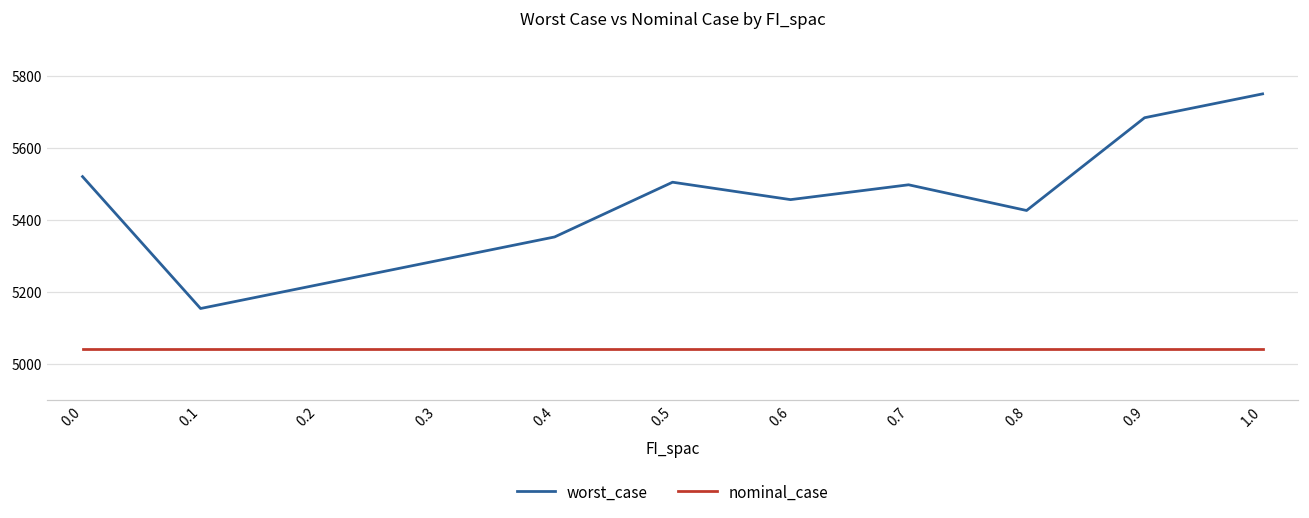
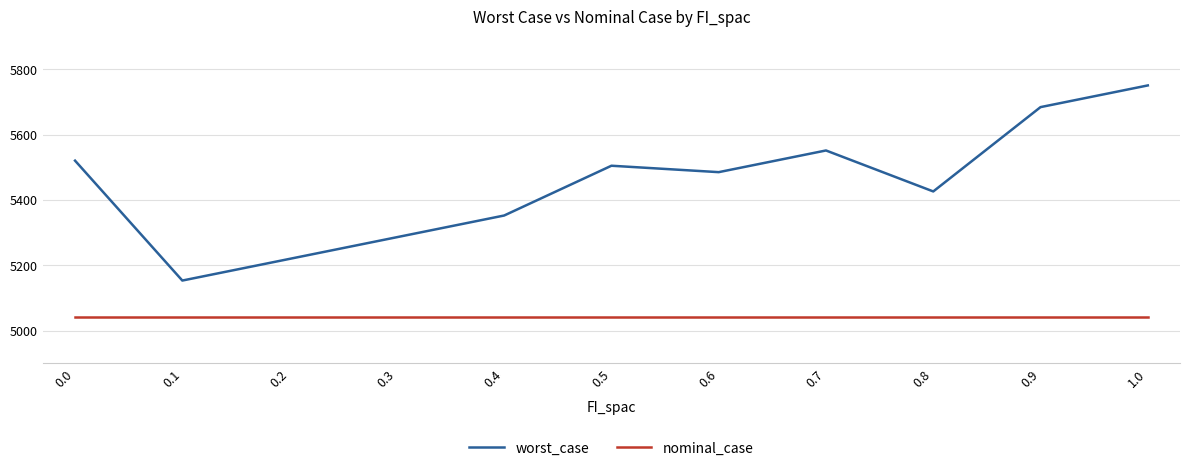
  {
    "worst_case": {
      "0.0": 5520,
      "0.1": 5150,
      "0.2": 5220,
      "0.3": 5290,
      "0.4": 5350,
      "0.5": 5500,
-     "0.6": 5460,
-     "0.7": 5500,
+     "0.6": 5480,
+     "0.7": 5550,
      "0.8": 5430,
      "0.9": 5680,
      "1.0": 5750
    },
    "nominal_case": {
      "0.0": 5040,
      "0.1": 5040,
      "0.2": 5040,
      "0.3": 5040,
      "0.4": 5040,
      "0.5": 5040,
      "0.6": 5040,
      "0.7": 5040,
      "0.8": 5040,
      "0.9": 5040,
      "1.0": 5040
    }
  }
